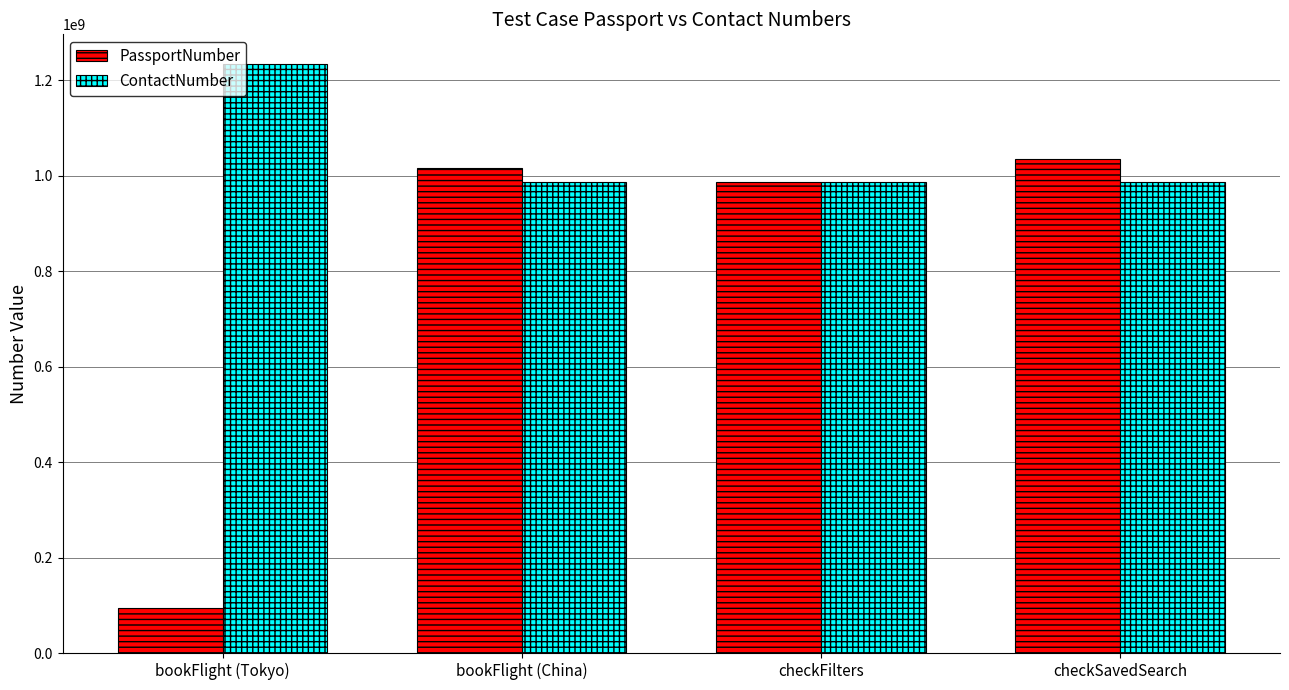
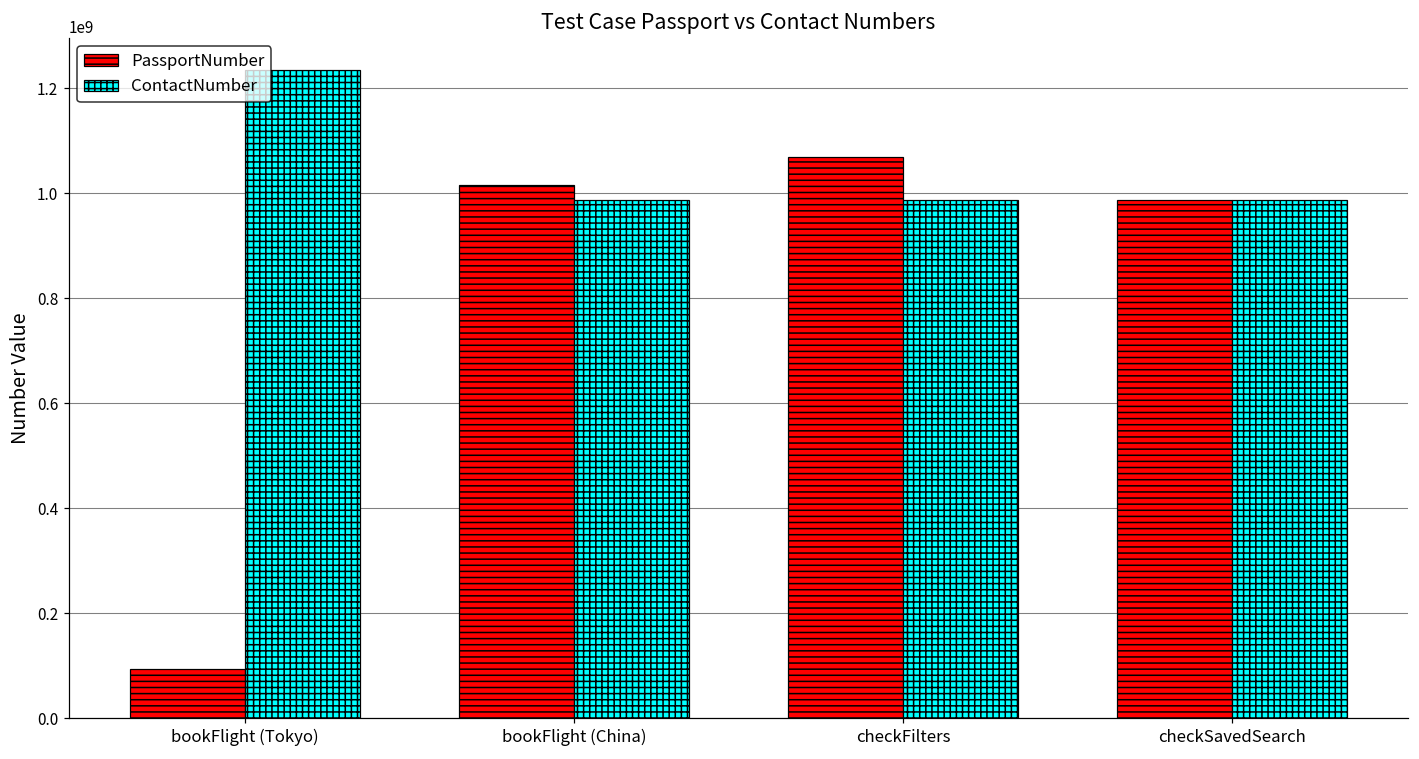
  {
    "PassportNumber": {
      "bookFlight (Tokyo)": 90000000,
      "bookFlight (China)": 1020000000,
-     "checkFilters": 990000000,
-     "checkSavedSearch": 1040000000
+     "checkFilters": 1070000000,
+     "checkSavedSearch": 990000000
    },
    "ContactNumber": {
      "bookFlight (Tokyo)": 1230000000,
      "bookFlight (China)": 990000000,
      "checkFilters": 990000000,
      "checkSavedSearch": 990000000
    }
  }
